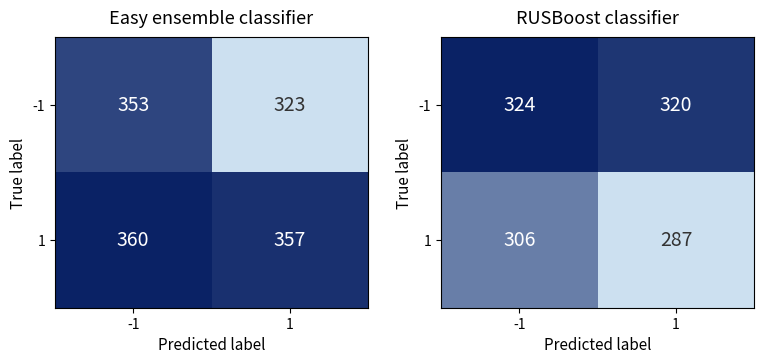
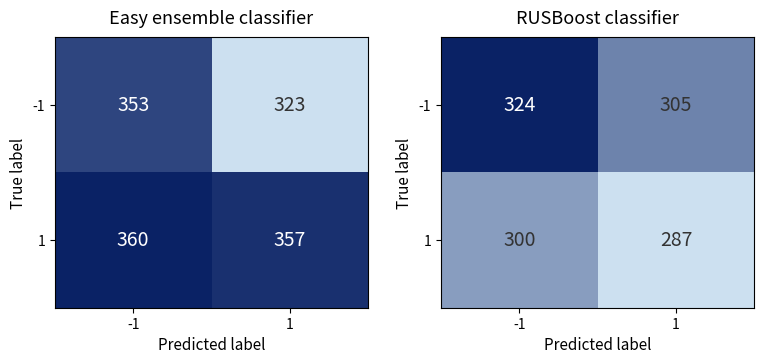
  {
    "Easy ensemble classifier": {
      "-1": {
        "-1": 353,
        "1": 323
      },
      "1": {
        "-1": 360,
        "1": 357
      }
    },
    "RUSBoost classifier": {
      "-1": {
        "-1": 324,
-       "1": 320
+       "1": 305
      },
      "1": {
-       "-1": 306,
+       "-1": 300,
        "1": 287
      }
    }
  }
